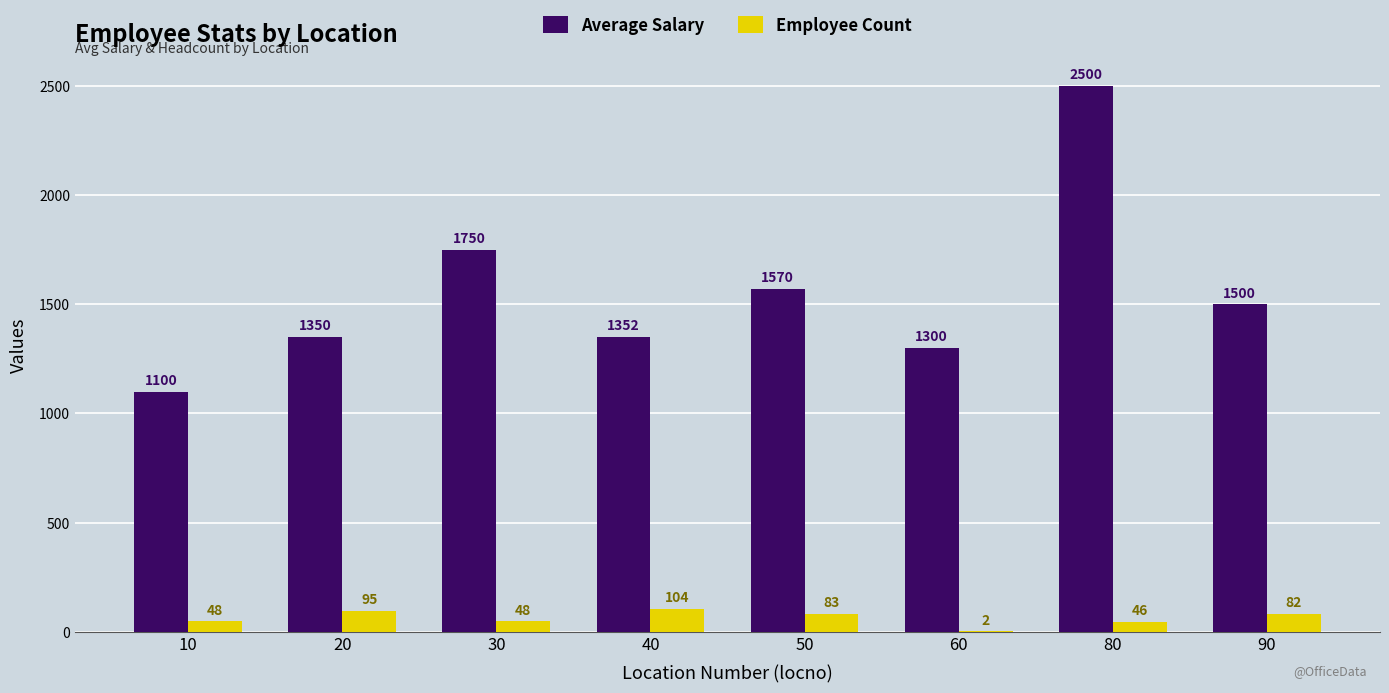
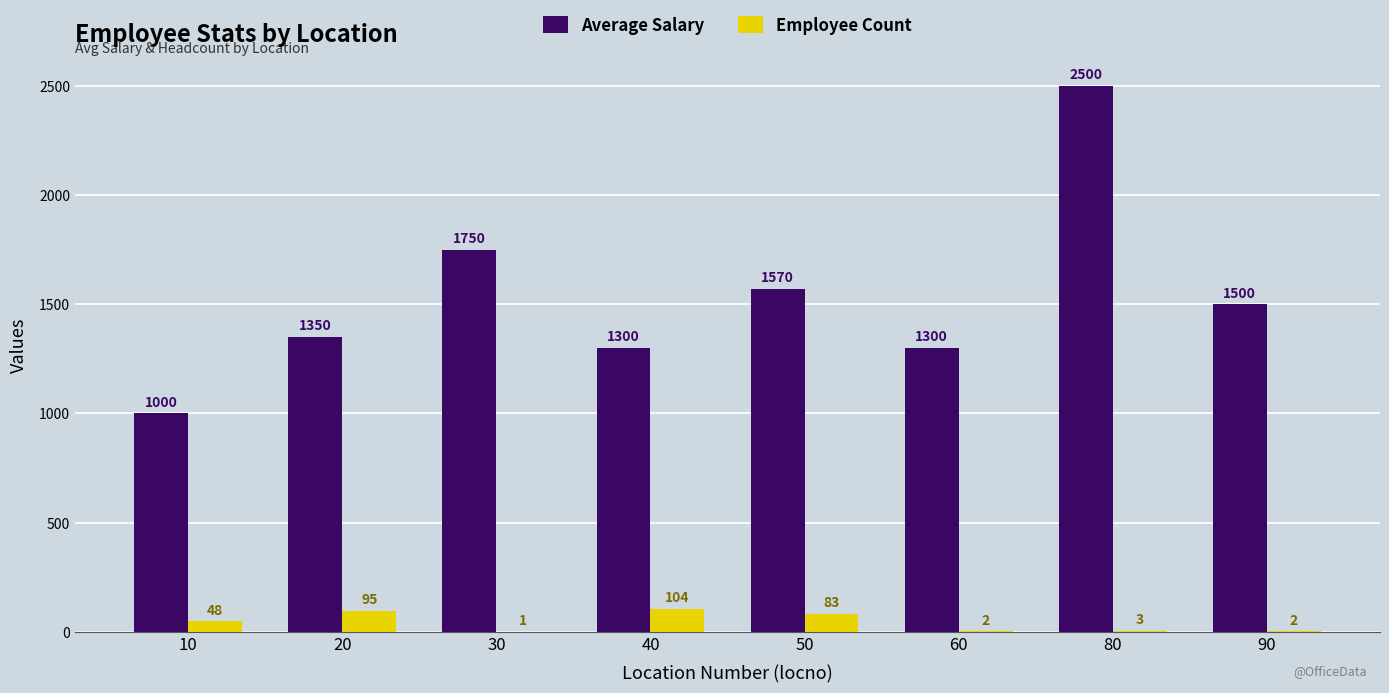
  {
    "Average Salary": {
-     "10": 1100,
+     "10": 1000,
      "20": 1350,
      "30": 1750,
-     "40": 1352,
+     "40": 1300,
      "50": 1570,
      "60": 1300,
      "80": 2500,
      "90": 1500
    },
    "Employee Count": {
      "10": 48,
      "20": 95,
-     "30": 48,
+     "30": 1,
      "40": 104,
      "50": 83,
      "60": 2,
-     "80": 46,
-     "90": 82
+     "80": 3,
+     "90": 2
    }
  }
